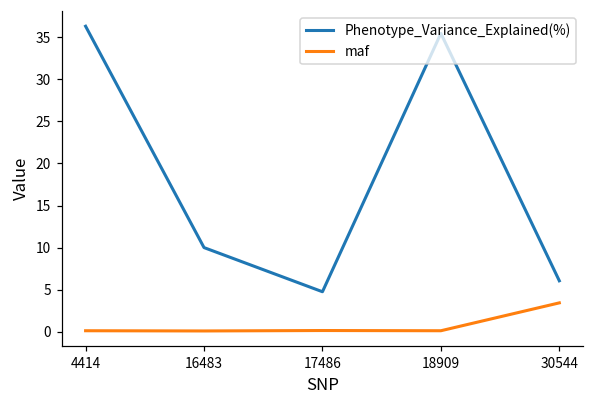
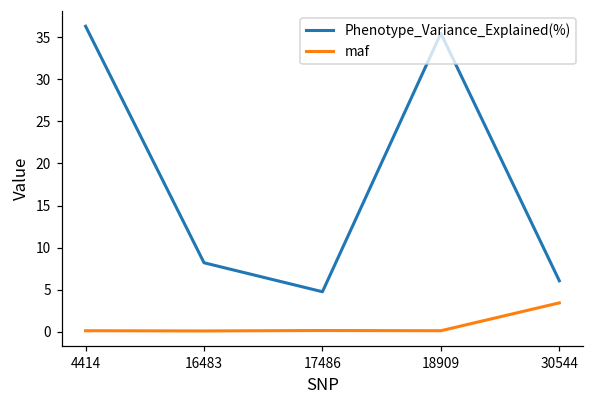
  {
    "Phenotype_Variance_Explained(%)": {
      "4414": 36,
-     "16483": 10,
+     "16483": 8,
      "17486": 5,
      "30544": 6
    },
    "maf": {
      "4414": 0,
      "16483": 0,
      "17486": 0,
      "18909": 0,
      "30544": 3
    }
  }
